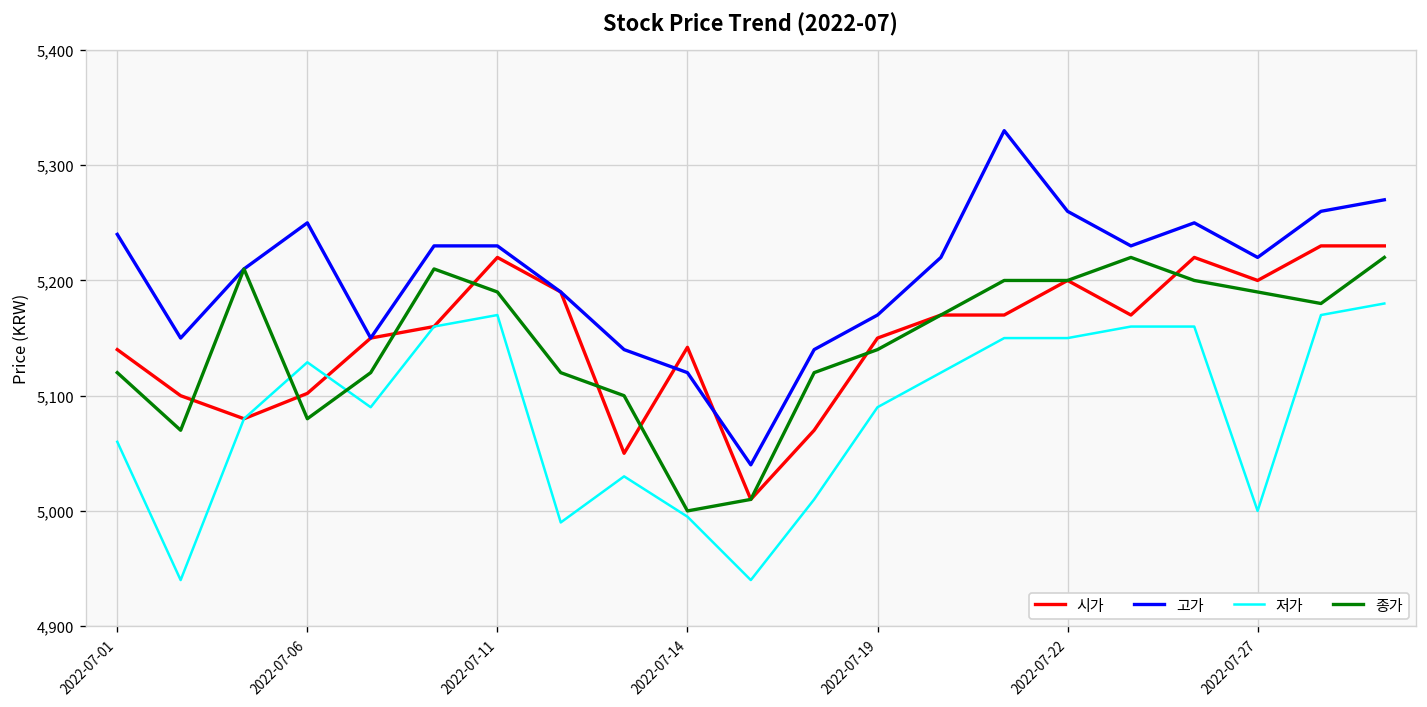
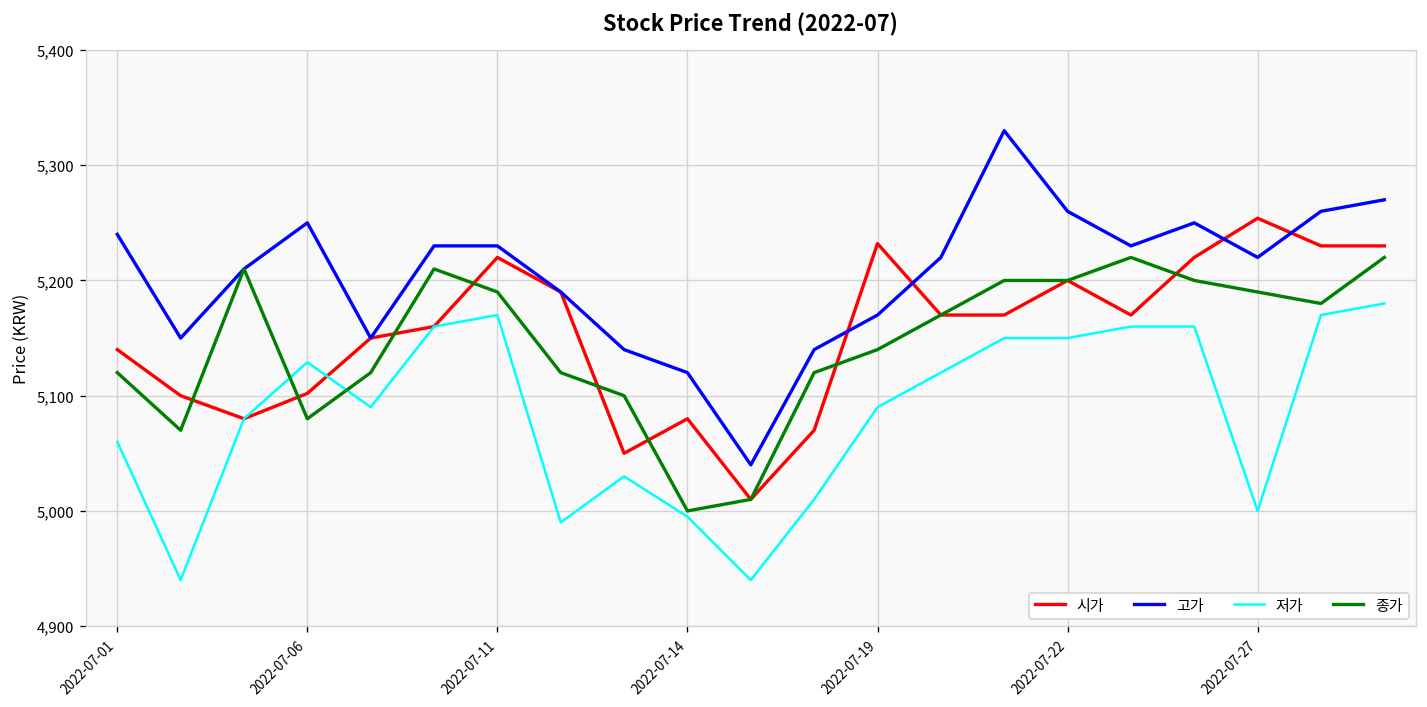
  {
    "시가": {
      "2022-07-01": "5,140",
      "2022-07-06": "5,100",
      "2022-07-11": "5,220",
-     "2022-07-14": "5,140",
-     "2022-07-19": "5,150",
-     "2022-07-27": "5,200"
+     "2022-07-14": "5,080",
+     "2022-07-19": "5,230",
+     "2022-07-27": "5,250"
    },
    "고가": {
      "2022-07-01": "5,240",
      "2022-07-06": "5,250",
      "2022-07-11": "5,230",
      "2022-07-14": "5,120",
      "2022-07-19": "5,170",
      "2022-07-22": "5,260",
      "2022-07-27": "5,220"
    },
    "저가": {
      "2022-07-01": "5,060",
      "2022-07-06": "5,130",
      "2022-07-11": "5,170",
      "2022-07-14": "5,000",
      "2022-07-19": "5,090",
      "2022-07-22": "5,150",
      "2022-07-27": "5,000"
    },
    "종가": {
      "2022-07-01": "5,120",
      "2022-07-06": "5,080",
      "2022-07-11": "5,190",
      "2022-07-14": "5,000",
      "2022-07-19": "5,140",
      "2022-07-27": "5,190"
    }
  }
